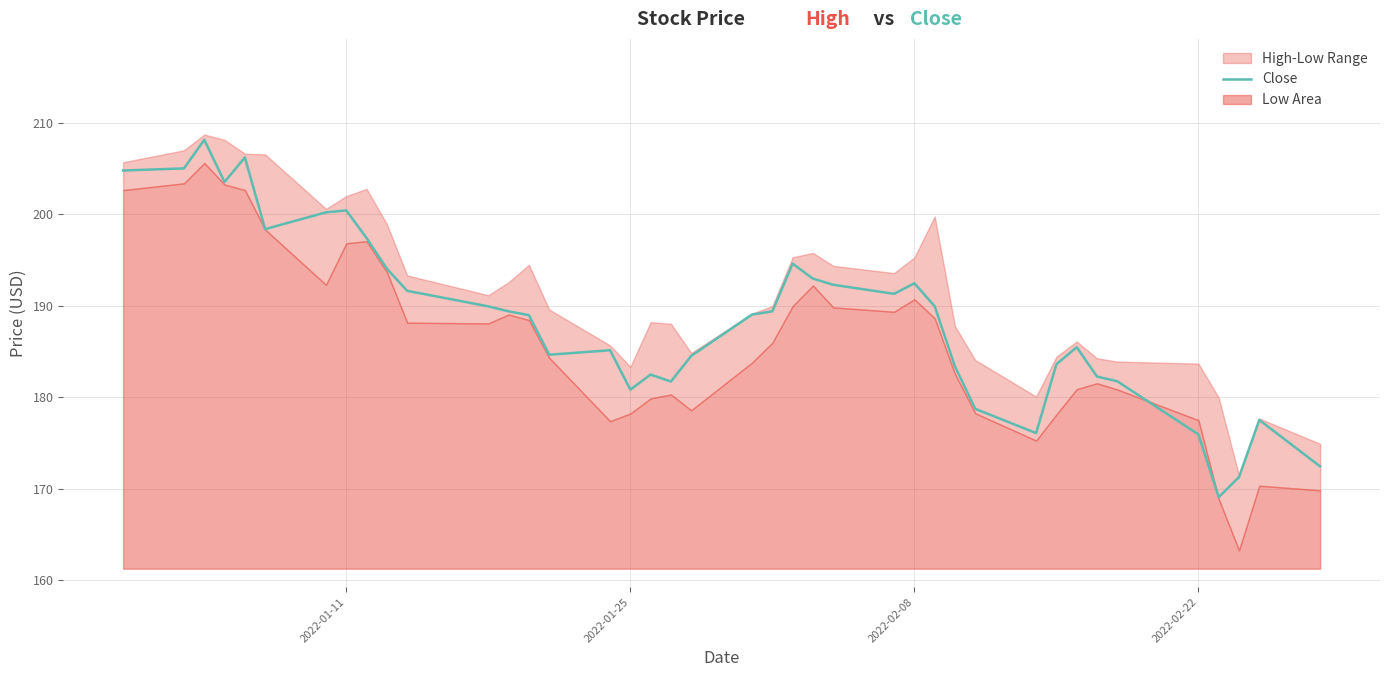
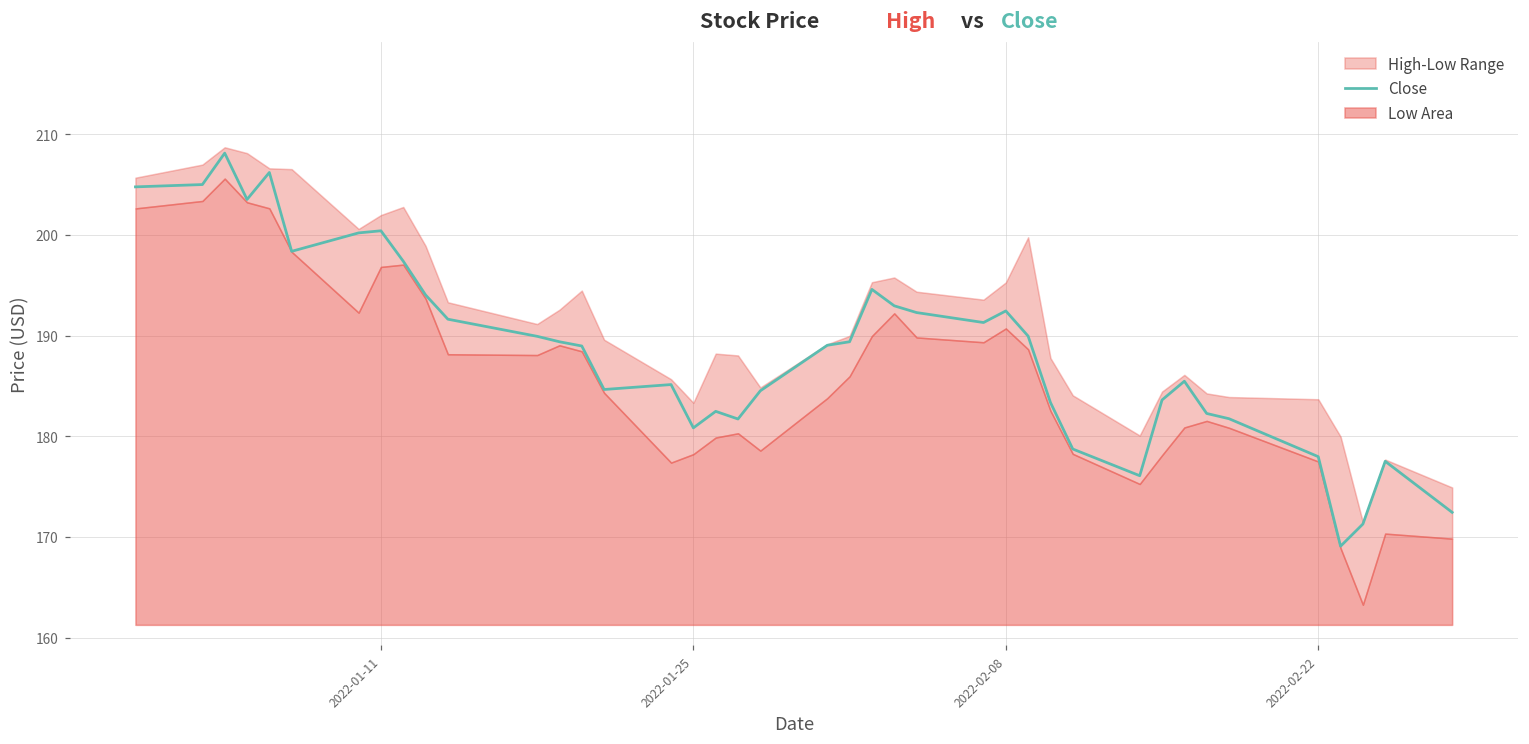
  {
    "Close": {
      "2022-01-11": 200,
      "2022-01-25": 181,
      "2022-02-08": 192,
-     "2022-02-22": 176
+     "2022-02-22": 178
    }
  }
